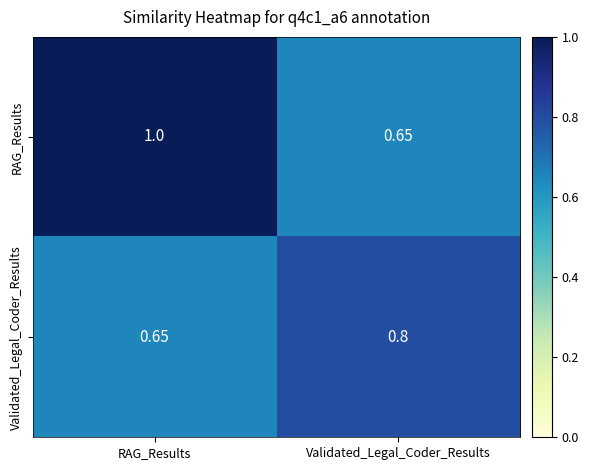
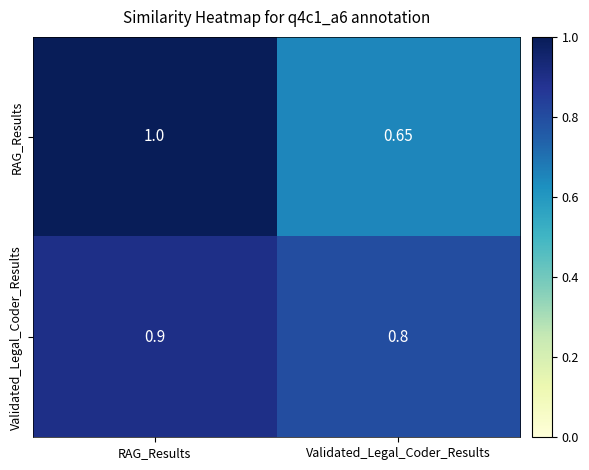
  {
    "RAG_Results": {
      "RAG_Results": 1.0,
      "Validated_Legal_Coder_Results": 0.65
    },
    "Validated_Legal_Coder_Results": {
-     "RAG_Results": 0.65,
+     "RAG_Results": 0.9,
      "Validated_Legal_Coder_Results": 0.8
    }
  }
